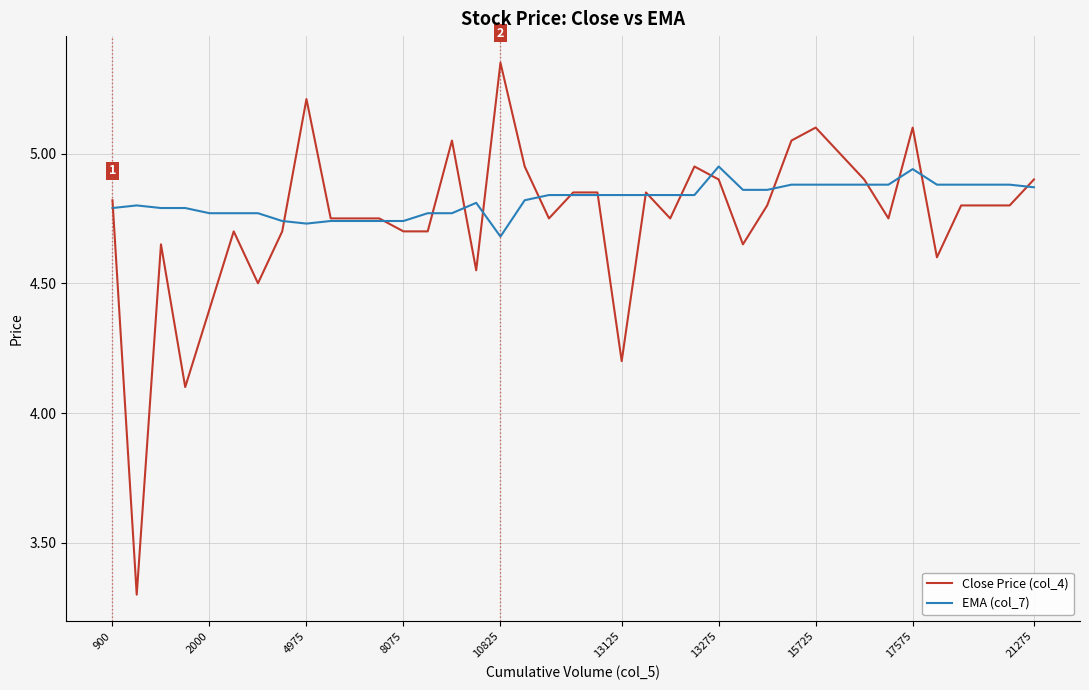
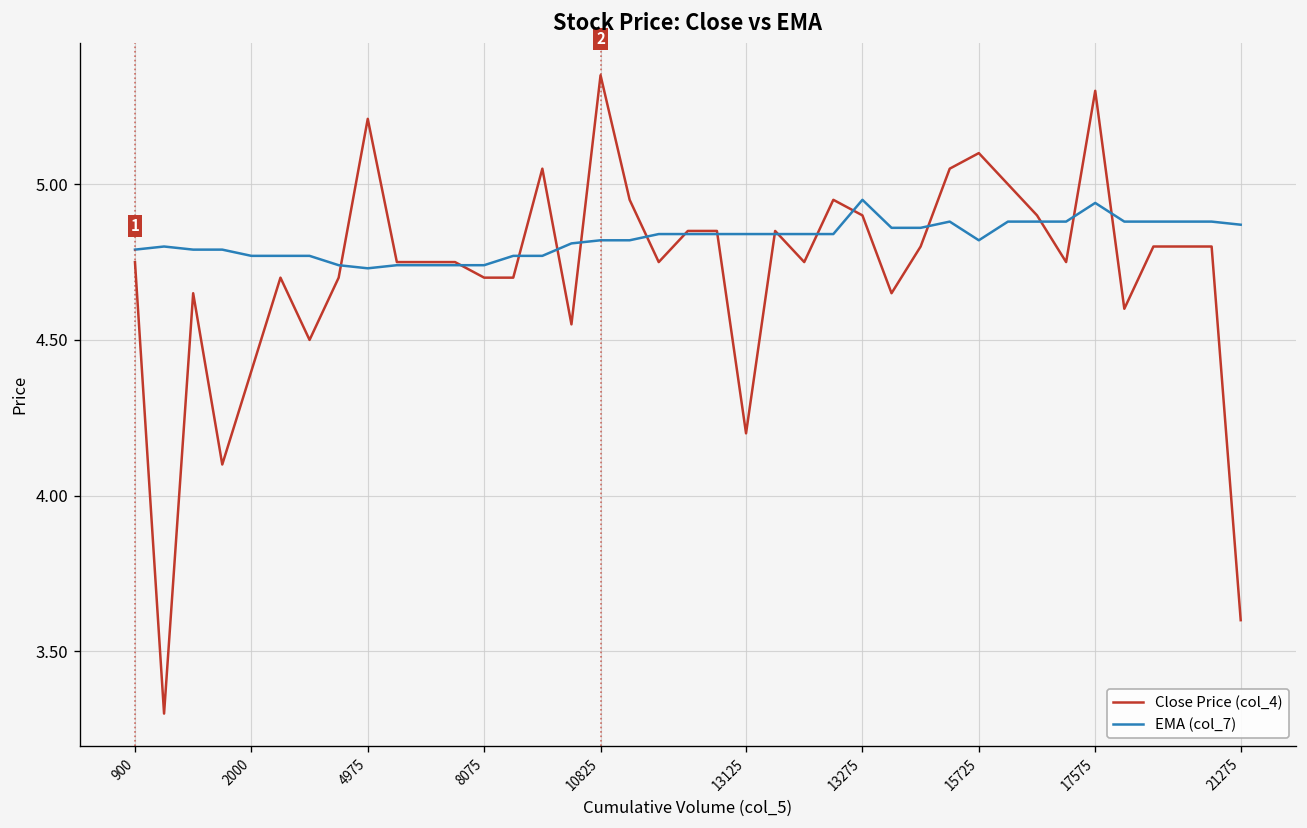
  {
    "Close Price (col_4)": {
-     "900": 4.82,
+     "900": 4.75,
      "2000": 4.40,
      "4975": 5.21,
      "8075": 4.70,
      "13125": 4.20,
      "13275": 4.90,
      "15725": 5.10,
-     "17575": 5.1,
-     "21275": 4.9
+     "17575": 5.3,
+     "21275": 3.6
    },
    "EMA (col_7)": {
      "900": 4.79,
      "2000": 4.77,
      "4975": 4.73,
      "8075": 4.74,
-     "10825": 4.68,
+     "10825": 4.82,
      "13125": 4.84,
      "13275": 4.95,
-     "15725": 4.88,
+     "15725": 4.82,
      "17575": 4.94,
      "21275": 4.87
    }
  }
